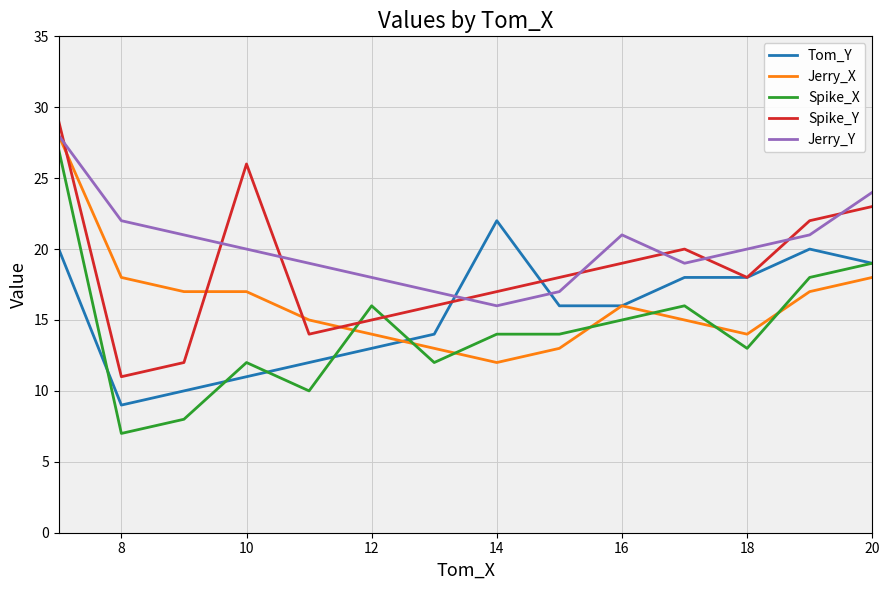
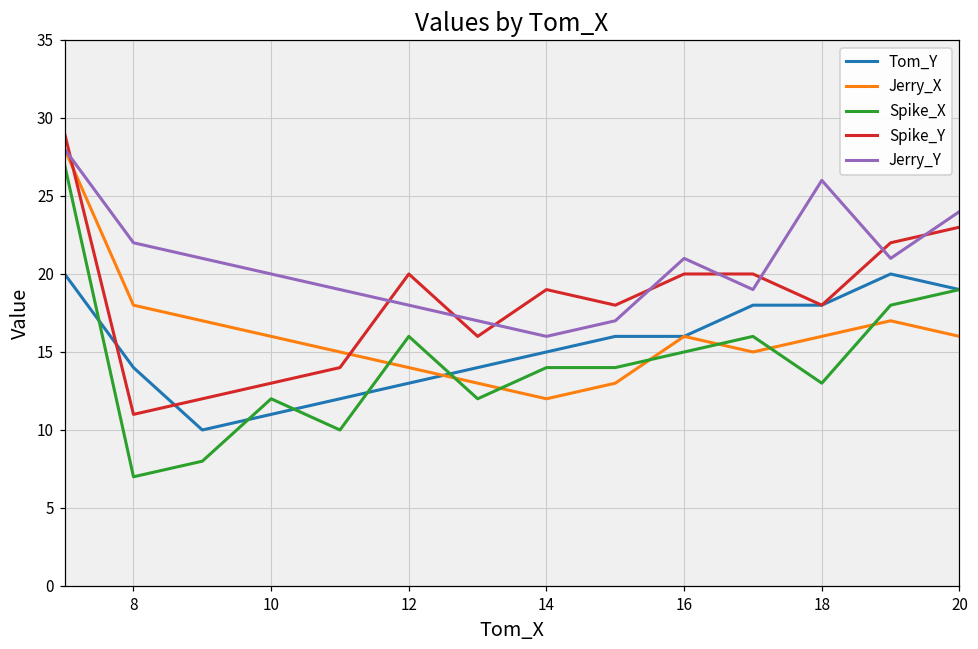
  {
    "Tom_Y": {
-     "8": 9,
+     "8": 14,
      "10": 11,
      "12": 13,
-     "14": 22
+     "14": 15
    },
    "Jerry_X": {
      "8": 18,
-     "10": 17,
+     "10": 16,
      "12": 14,
      "14": 12,
-     "18": 14,
-     "20": 18
+     "18": 16,
+     "20": 16
    },
    "Spike_X": {
      "8": 7,
      "10": 12,
      "12": 16,
      "14": 14,
      "16": 15,
      "18": 13
    },
    "Spike_Y": {
      "8": 11,
-     "10": 26,
-     "12": 15,
-     "14": 17,
-     "16": 19,
+     "10": 13,
+     "12": 20,
+     "14": 19,
+     "16": 20,
      "20": 23
    },
    "Jerry_Y": {
      "8": 22,
      "10": 20,
      "12": 18,
      "14": 16,
      "16": 21,
-     "18": 20,
+     "18": 26,
      "20": 24
    }
  }
